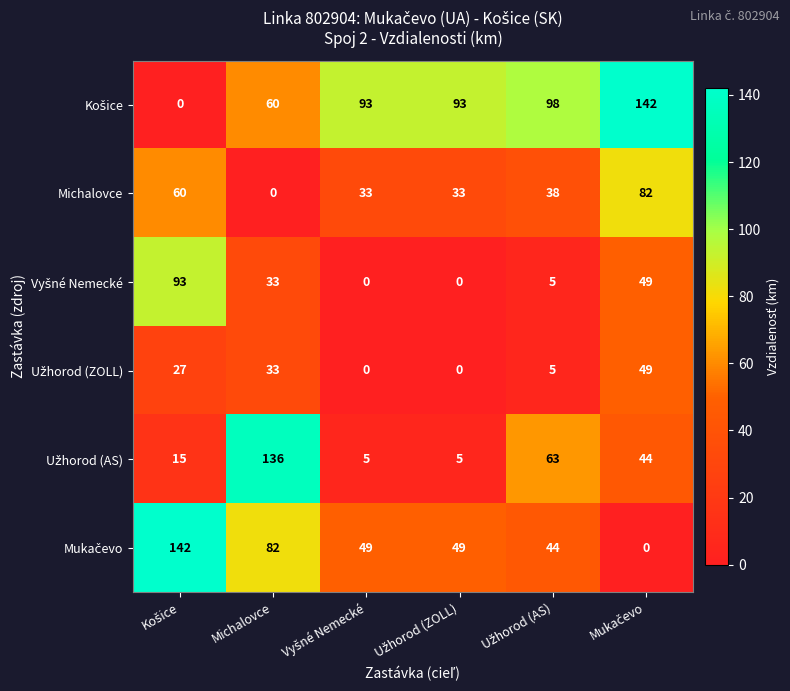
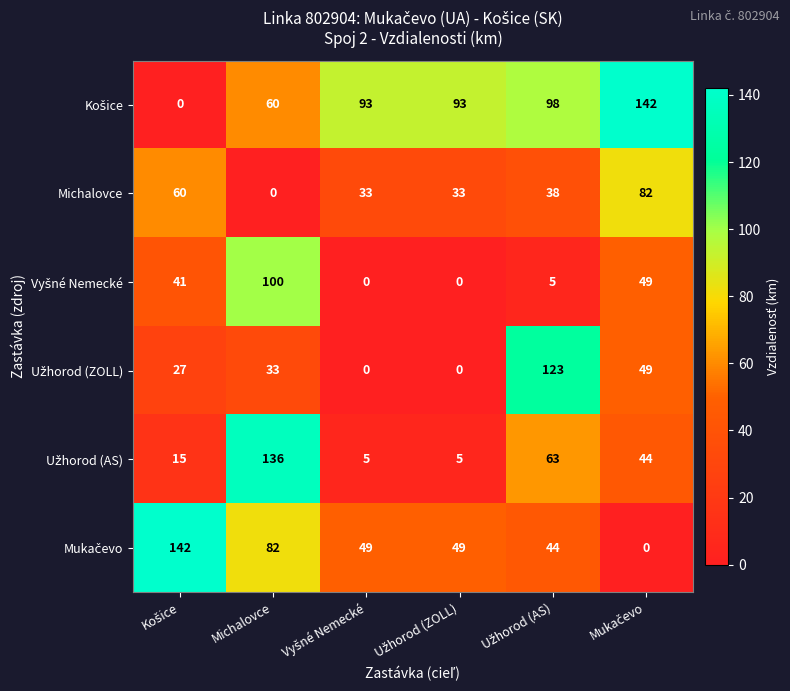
  {
    "Košice": {
      "Košice": 0,
      "Michalovce": 60,
      "Vyšné Nemecké": 93,
      "Užhorod (ZOLL)": 93,
      "Užhorod (AS)": 98,
      "Mukačevo": 142
    },
    "Michalovce": {
      "Košice": 60,
      "Michalovce": 0,
      "Vyšné Nemecké": 33,
      "Užhorod (ZOLL)": 33,
      "Užhorod (AS)": 38,
      "Mukačevo": 82
    },
    "Vyšné Nemecké": {
-     "Košice": 93,
-     "Michalovce": 33,
+     "Košice": 41,
+     "Michalovce": 100,
      "Vyšné Nemecké": 0,
      "Užhorod (ZOLL)": 0,
      "Užhorod (AS)": 5,
      "Mukačevo": 49
    },
    "Užhorod (ZOLL)": {
      "Košice": 27,
      "Michalovce": 33,
      "Vyšné Nemecké": 0,
      "Užhorod (ZOLL)": 0,
-     "Užhorod (AS)": 5,
+     "Užhorod (AS)": 123,
      "Mukačevo": 49
    },
    "Užhorod (AS)": {
      "Košice": 15,
      "Michalovce": 136,
      "Vyšné Nemecké": 5,
      "Užhorod (ZOLL)": 5,
      "Užhorod (AS)": 63,
      "Mukačevo": 44
    },
    "Mukačevo": {
      "Košice": 142,
      "Michalovce": 82,
      "Vyšné Nemecké": 49,
      "Užhorod (ZOLL)": 49,
      "Užhorod (AS)": 44,
      "Mukačevo": 0
    }
  }
